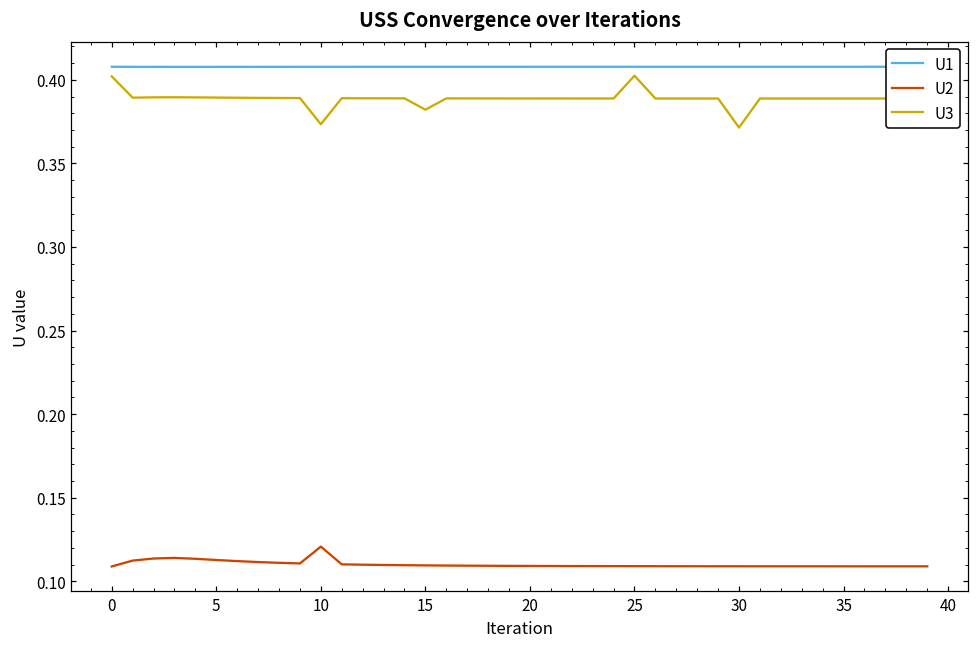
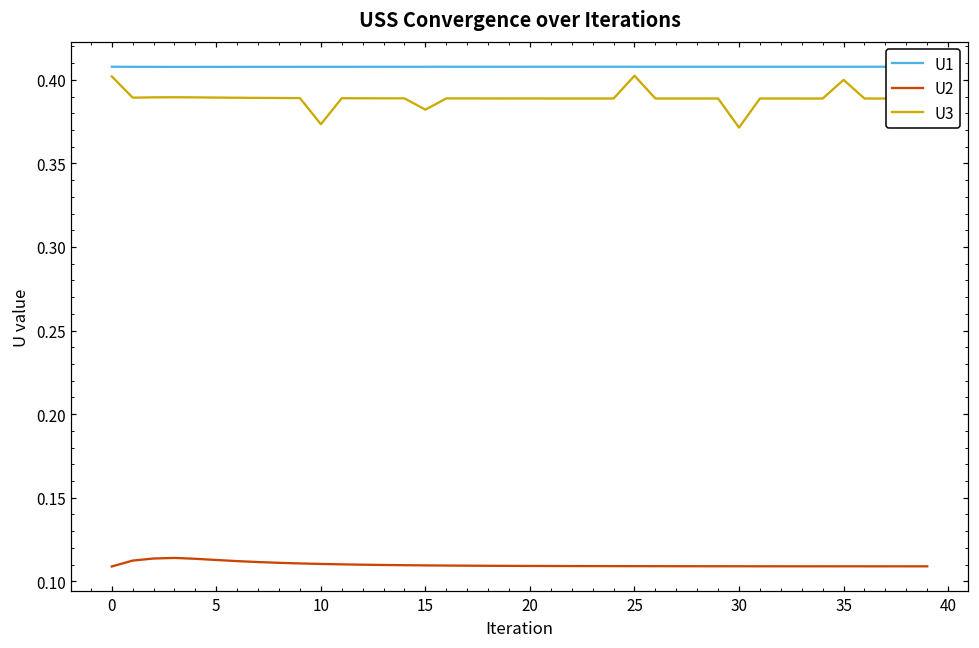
  {
    "U1": {
      "0": 0.408,
      "5": 0.408,
      "10": 0.408,
      "15": 0.408,
      "20": 0.408,
      "25": 0.408,
      "30": 0.408,
      "35": 0.408
    },
    "U2": {
      "0": 0.109,
      "5": 0.113,
-     "10": 0.121,
+     "10": 0.110,
      "15": 0.109,
      "20": 0.109,
      "25": 0.109,
      "30": 0.109,
      "35": 0.109
    },
    "U3": {
      "0": 0.402,
      "5": 0.389,
      "10": 0.373,
      "15": 0.382,
      "20": 0.389,
      "25": 0.402,
      "30": 0.371,
-     "35": 0.389
+     "35": 0.400
    }
  }
